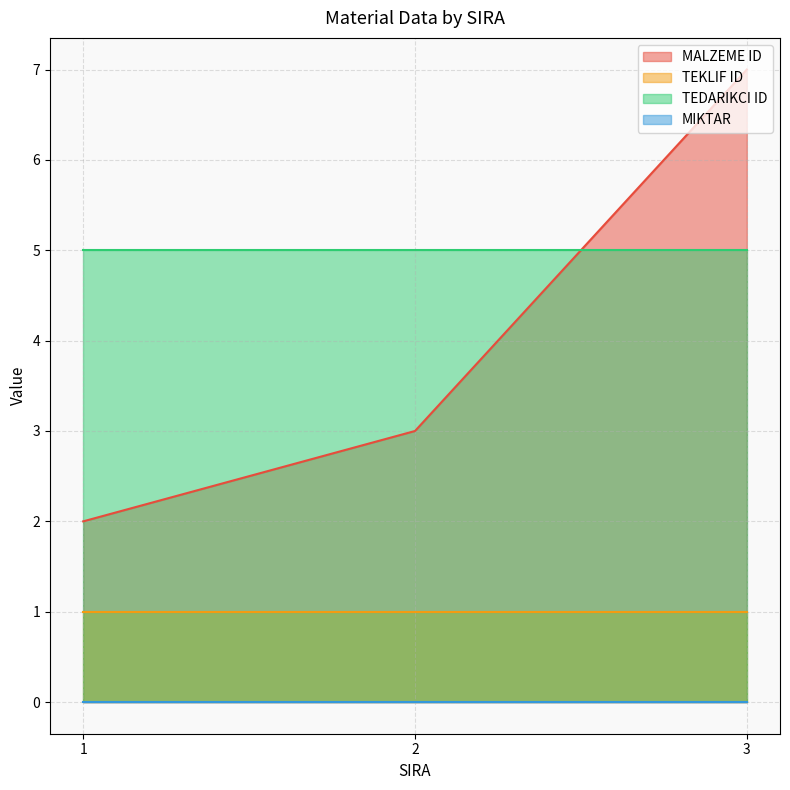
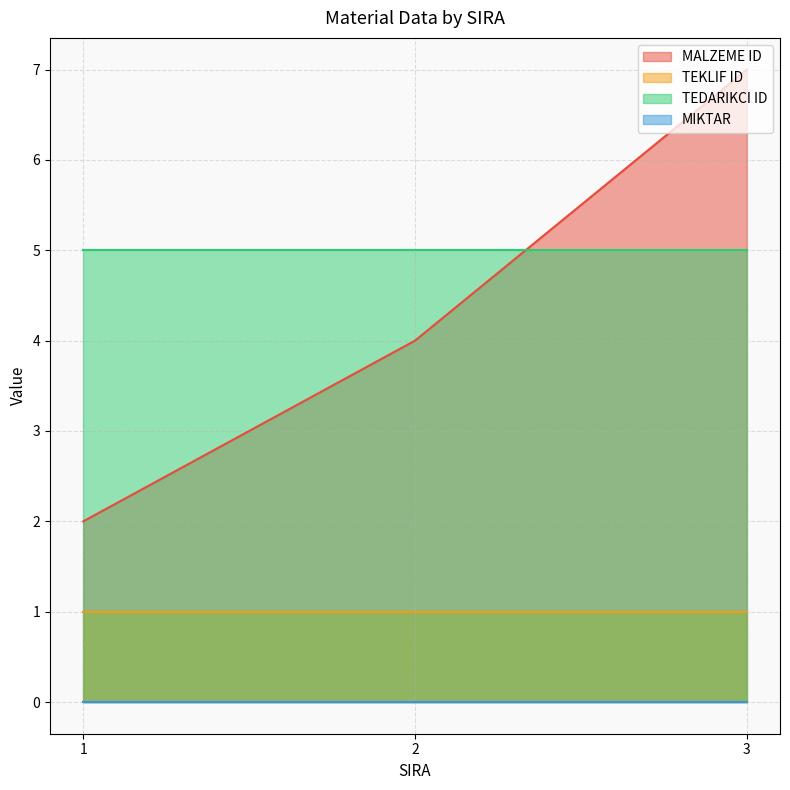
  {
    "MALZEME ID": {
      "1": 2,
-     "2": 3
+     "2": 4
    },
    "TEKLIF ID": {
      "1": 1,
      "2": 1,
      "3": 1
    },
    "TEDARIKCI ID": {
      "1": 5,
      "2": 5,
      "3": 5
    },
    "MIKTAR": {
      "1": 0,
      "2": 0,
      "3": 0
    }
  }
